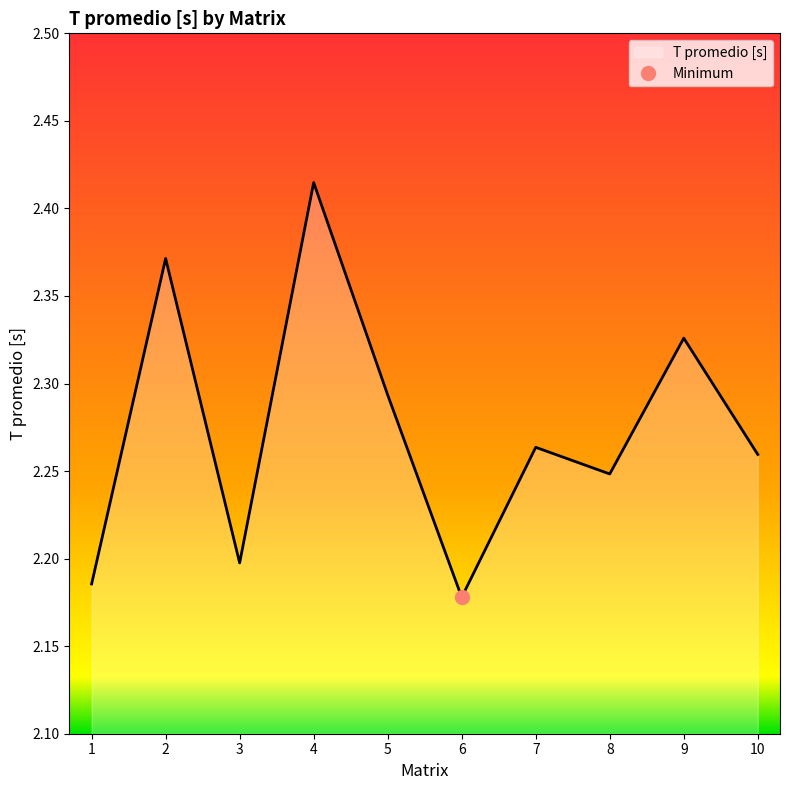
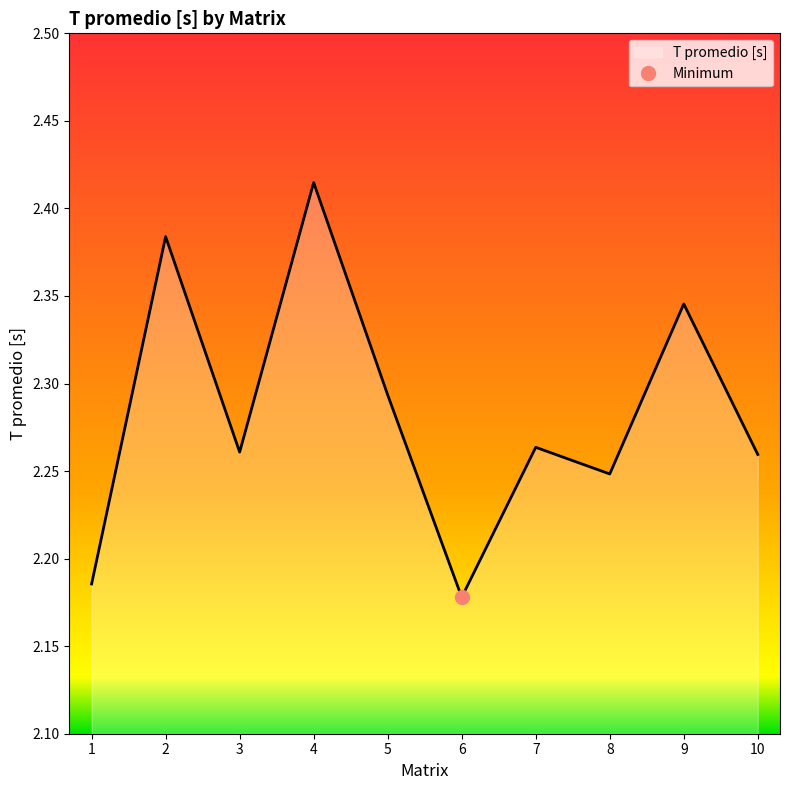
  {
    "T promedio [s]": {
      "1": 2.186,
-     "2": 2.371,
-     "3": 2.198,
+     "2": 2.384,
+     "3": 2.261,
      "4": 2.415,
      "5": 2.293,
      "7": 2.264,
      "8": 2.248,
-     "9": 2.326,
+     "9": 2.345,
      "10": 2.259
    }
  }
